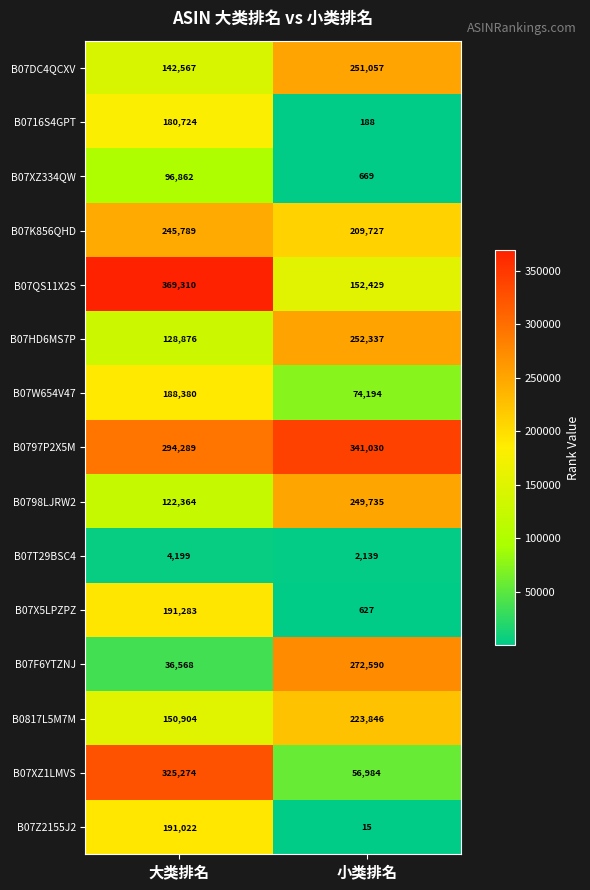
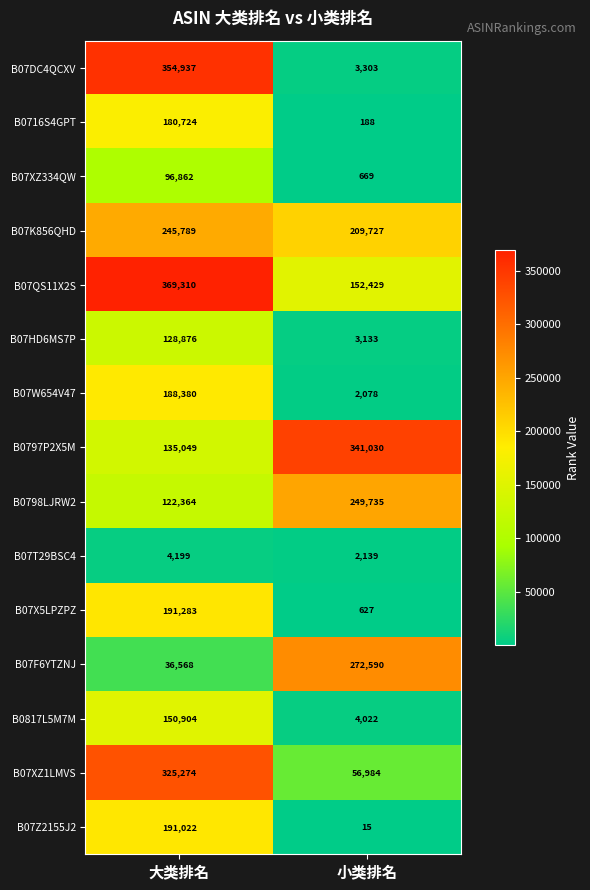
  {
    "B07DC4QCXV": {
-     "大类排名": "142,567",
-     "小类排名": "251,057"
+     "大类排名": "354,937",
+     "小类排名": "3,303"
    },
    "B0716S4GPT": {
      "大类排名": "180,724",
      "小类排名": "188"
    },
    "B07XZ334QW": {
      "大类排名": "96,862",
      "小类排名": "669"
    },
    "B07K856QHD": {
      "大类排名": "245,789",
      "小类排名": "209,727"
    },
    "B07QS11X2S": {
      "大类排名": "369,310",
      "小类排名": "152,429"
    },
    "B07HD6MS7P": {
      "大类排名": "128,876",
-     "小类排名": "252,337"
+     "小类排名": "3,133"
    },
    "B07W654V47": {
      "大类排名": "188,380",
-     "小类排名": "74,194"
+     "小类排名": "2,078"
    },
    "B0797P2X5M": {
-     "大类排名": "294,289",
+     "大类排名": "135,049",
      "小类排名": "341,030"
    },
    "B0798LJRW2": {
      "大类排名": "122,364",
      "小类排名": "249,735"
    },
    "B07T29BSC4": {
      "大类排名": "4,199",
      "小类排名": "2,139"
    },
    "B07X5LPZPZ": {
      "大类排名": "191,283",
      "小类排名": "627"
    },
    "B07F6YTZNJ": {
      "大类排名": "36,568",
      "小类排名": "272,590"
    },
    "B0817L5M7M": {
      "大类排名": "150,904",
-     "小类排名": "223,846"
+     "小类排名": "4,022"
    },
    "B07XZ1LMVS": {
      "大类排名": "325,274",
      "小类排名": "56,984"
    },
    "B07Z2155J2": {
      "大类排名": "191,022",
      "小类排名": "15"
    }
  }
